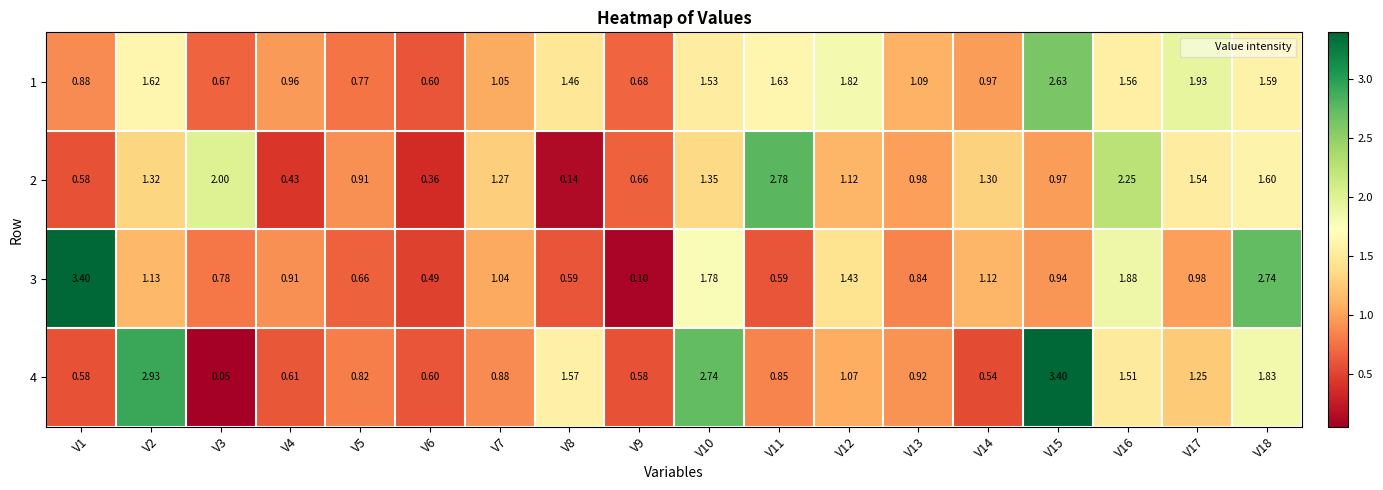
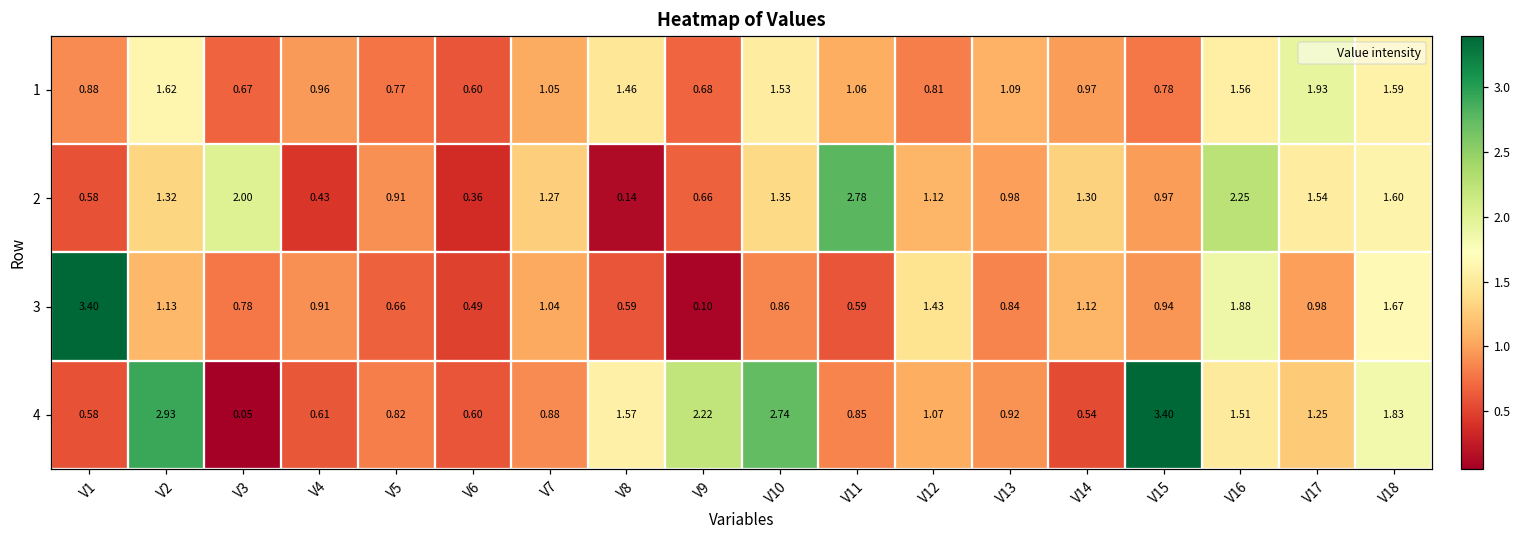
  {
    "1": {
      "V1": 0.88,
      "V2": 1.62,
      "V3": 0.67,
      "V4": 0.96,
      "V5": 0.77,
      "V6": 0.60,
      "V7": 1.05,
      "V8": 1.46,
      "V9": 0.68,
      "V10": 1.53,
-     "V11": 1.63,
-     "V12": 1.82,
+     "V11": 1.06,
+     "V12": 0.81,
      "V13": 1.09,
      "V14": 0.97,
-     "V15": 2.63,
+     "V15": 0.78,
      "V16": 1.56,
      "V17": 1.93,
      "V18": 1.59
    },
    "2": {
      "V1": 0.58,
      "V2": 1.32,
      "V3": 2.00,
      "V4": 0.43,
      "V5": 0.91,
      "V6": 0.36,
      "V7": 1.27,
      "V8": 0.14,
      "V9": 0.66,
      "V10": 1.35,
      "V11": 2.78,
      "V12": 1.12,
      "V13": 0.98,
      "V14": 1.30,
      "V15": 0.97,
      "V16": 2.25,
      "V17": 1.54,
      "V18": 1.60
    },
    "3": {
      "V1": 3.40,
      "V2": 1.13,
      "V3": 0.78,
      "V4": 0.91,
      "V5": 0.66,
      "V6": 0.49,
      "V7": 1.04,
      "V8": 0.59,
      "V9": 0.10,
-     "V10": 1.78,
+     "V10": 0.86,
      "V11": 0.59,
      "V12": 1.43,
      "V13": 0.84,
      "V14": 1.12,
      "V15": 0.94,
      "V16": 1.88,
      "V17": 0.98,
-     "V18": 2.74
+     "V18": 1.67
    },
    "4": {
      "V1": 0.58,
      "V2": 2.93,
      "V3": 0.05,
      "V4": 0.61,
      "V5": 0.82,
      "V6": 0.60,
      "V7": 0.88,
      "V8": 1.57,
-     "V9": 0.58,
+     "V9": 2.22,
      "V10": 2.74,
      "V11": 0.85,
      "V12": 1.07,
      "V13": 0.92,
      "V14": 0.54,
      "V15": 3.40,
      "V16": 1.51,
      "V17": 1.25,
      "V18": 1.83
    }
  }
